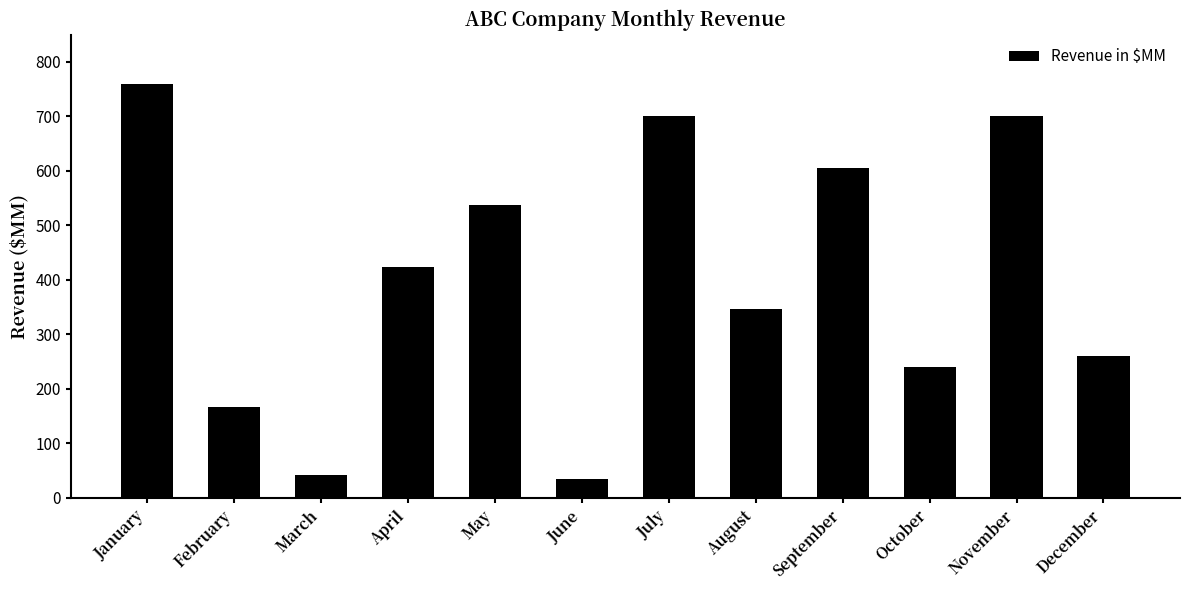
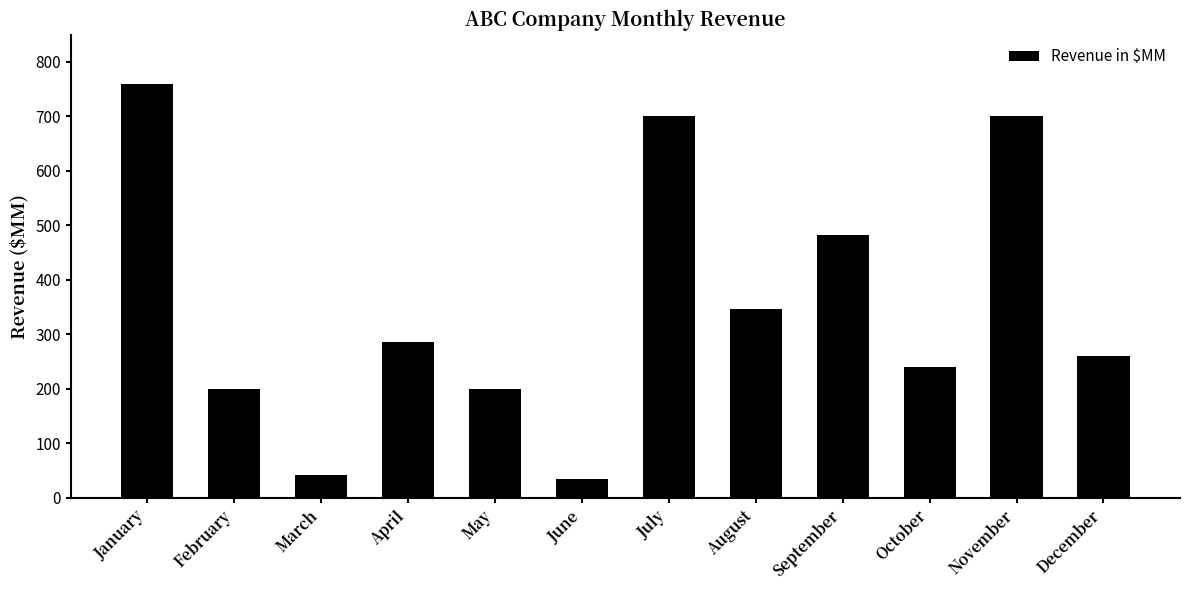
  {
    "January": 760,
-   "February": 170,
+   "February": 200,
    "March": 40,
-   "April": 420,
-   "May": 540,
+   "April": 290,
+   "May": 200,
    "June": 30,
    "July": 700,
    "August": 350,
-   "September": 610,
+   "September": 480,
    "October": 240,
    "November": 700,
    "December": 260
  }
